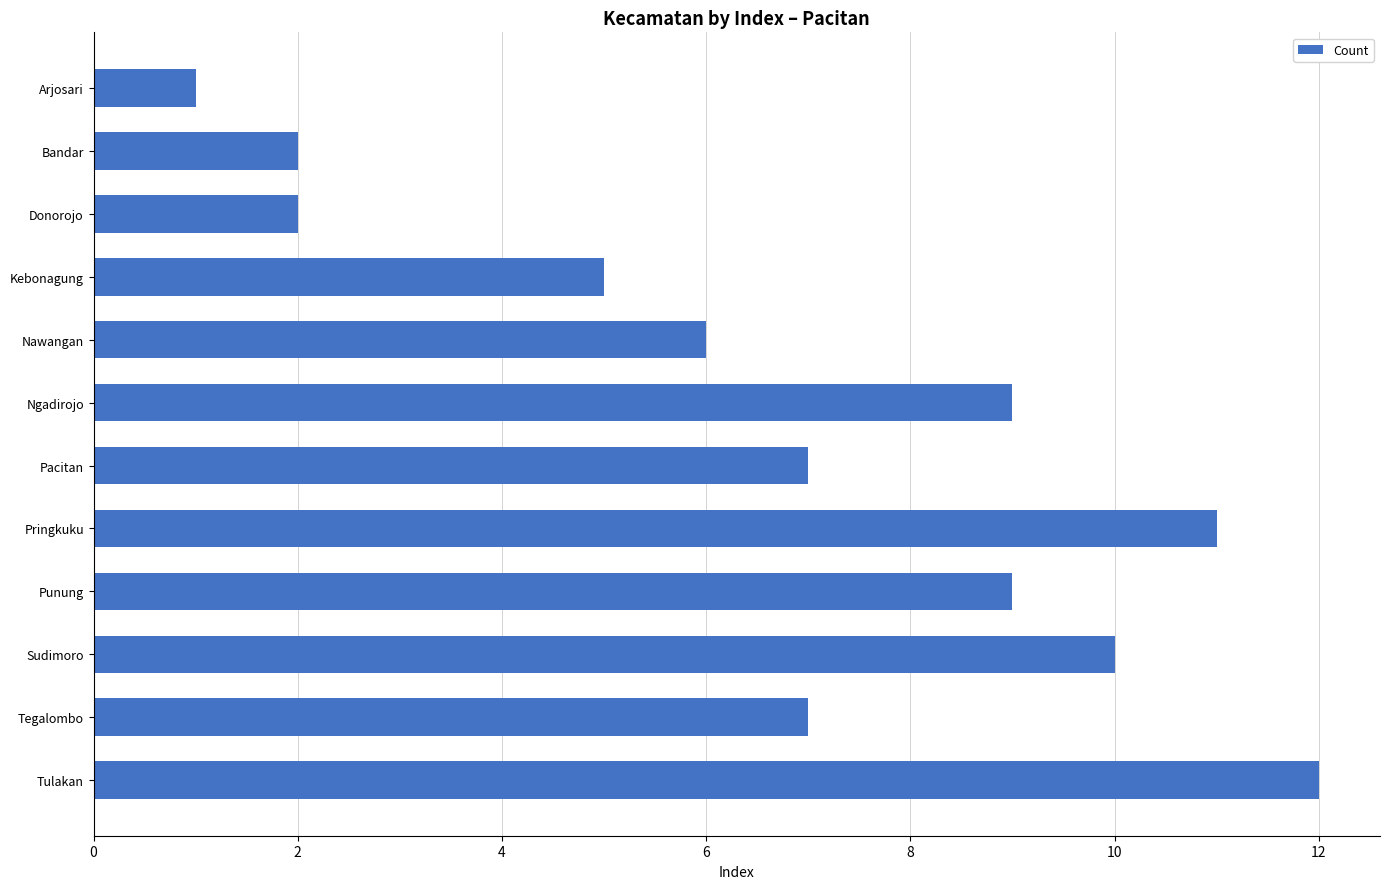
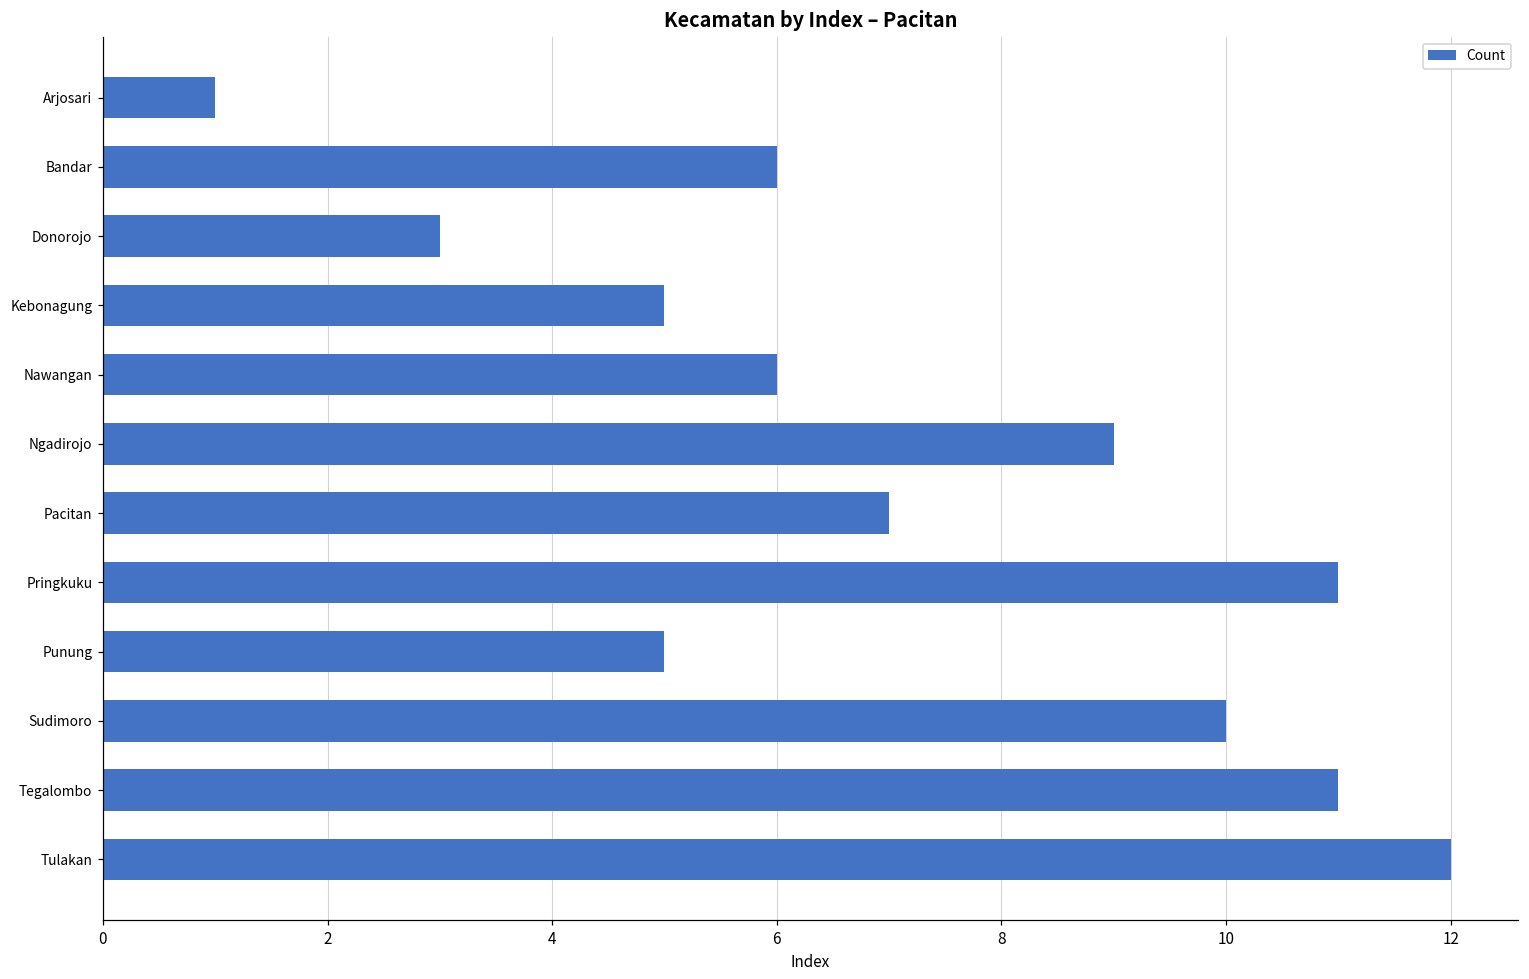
  {
    "Arjosari": 1,
-   "Bandar": 2,
-   "Donorojo": 2,
+   "Bandar": 6,
+   "Donorojo": 3,
    "Kebonagung": 5,
    "Nawangan": 6,
    "Ngadirojo": 9,
    "Pacitan": 7,
    "Pringkuku": 11,
-   "Punung": 9,
+   "Punung": 5,
    "Sudimoro": 10,
-   "Tegalombo": 7,
+   "Tegalombo": 11,
    "Tulakan": 12
  }
